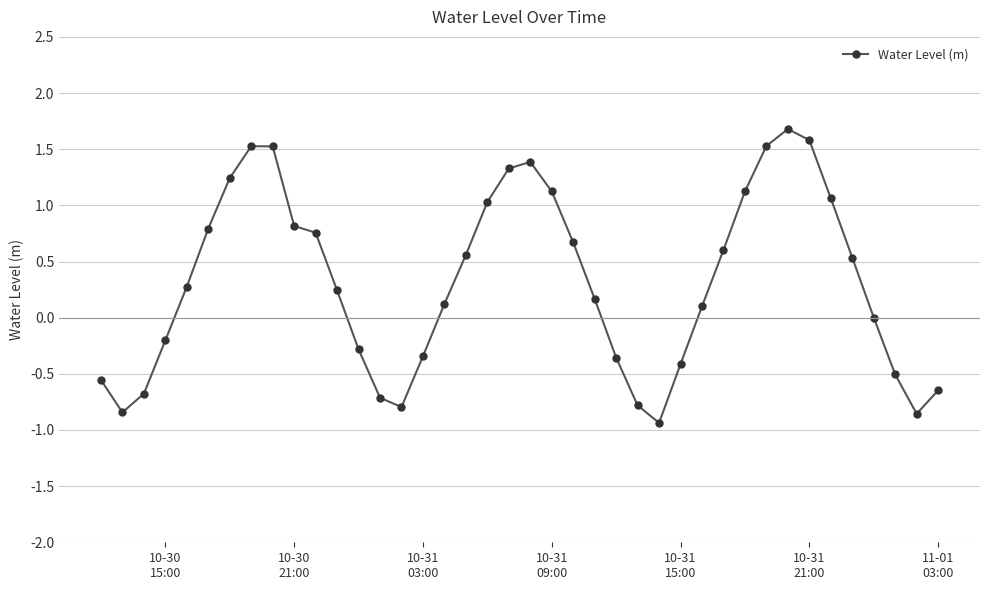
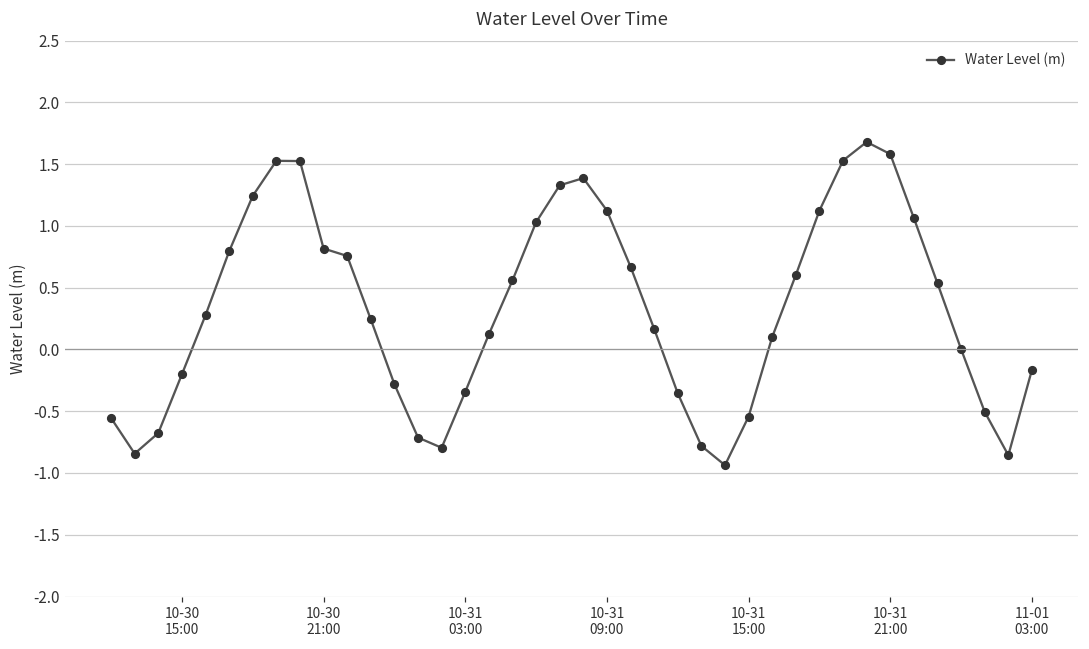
  {
    "10-30 15:00": -0.20,
    "10-30 21:00": 0.82,
    "10-31 03:00": -0.34,
    "10-31 09:00": 1.12,
-   "10-31 15:00": -0.41,
+   "10-31 15:00": -0.54,
    "10-31 21:00": 1.58,
-   "11-01 03:00": -0.65
+   "11-01 03:00": -0.16
  }
